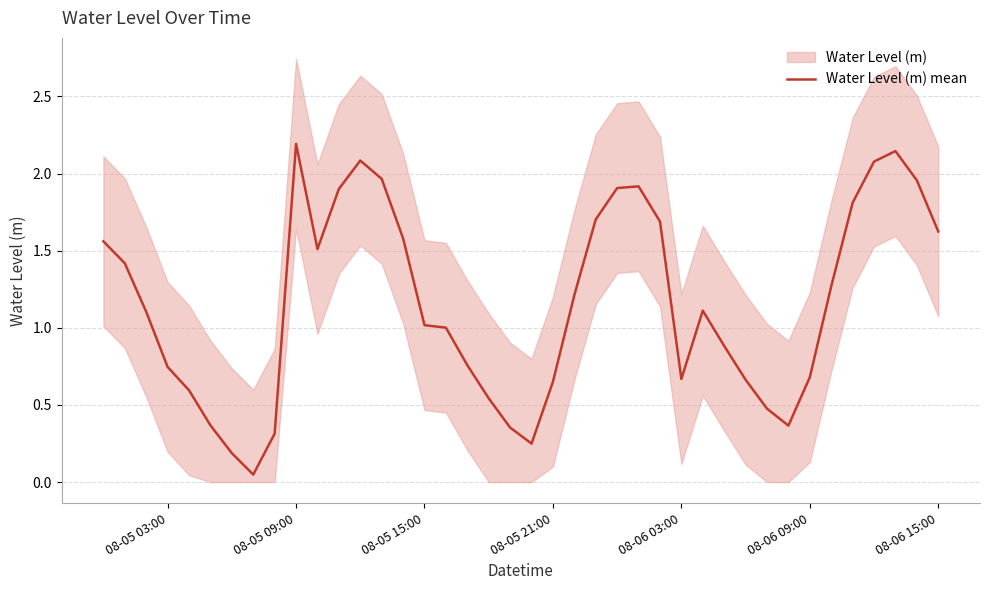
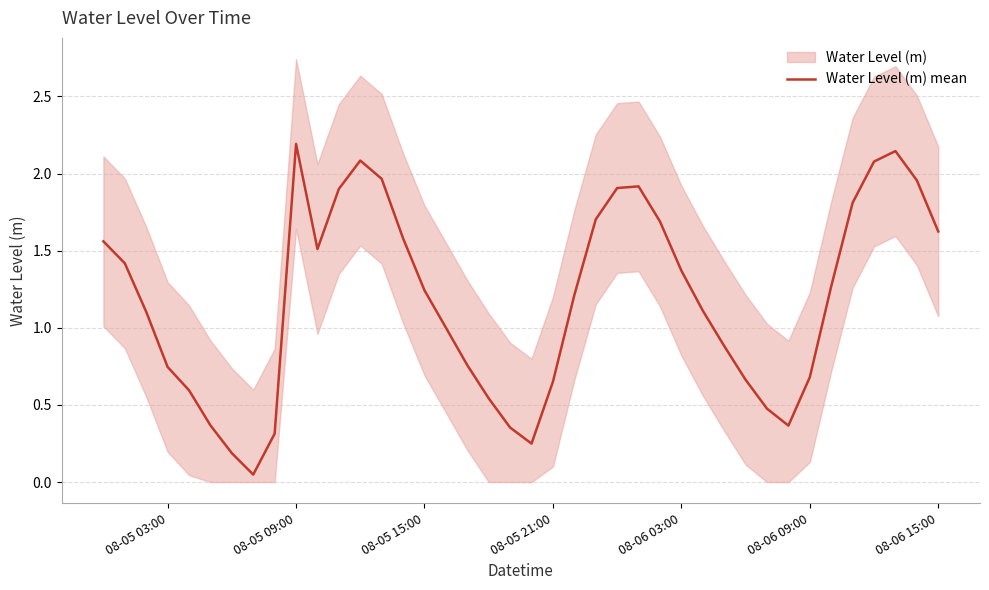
  {
    "Water Level (m) mean": {
      "08-05 03:00": 0.75,
      "08-05 09:00": 2.19,
-     "08-05 15:00": 1.02,
+     "08-05 15:00": 1.24,
      "08-05 21:00": 0.65,
-     "08-06 03:00": 0.67,
+     "08-06 03:00": 1.37,
      "08-06 09:00": 0.68,
      "08-06 15:00": 1.62
    }
  }
